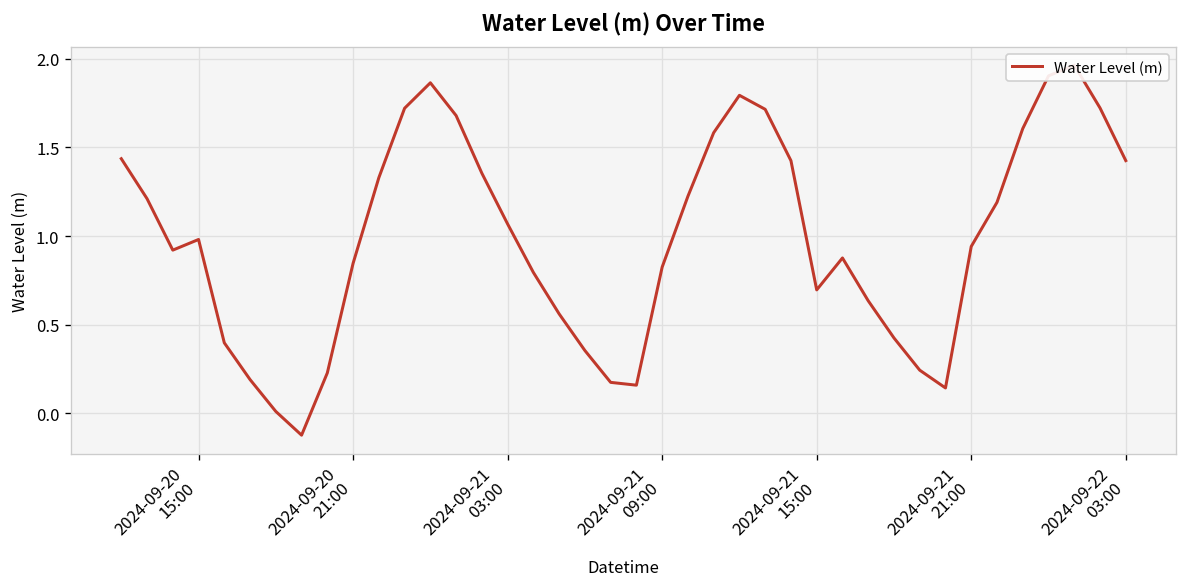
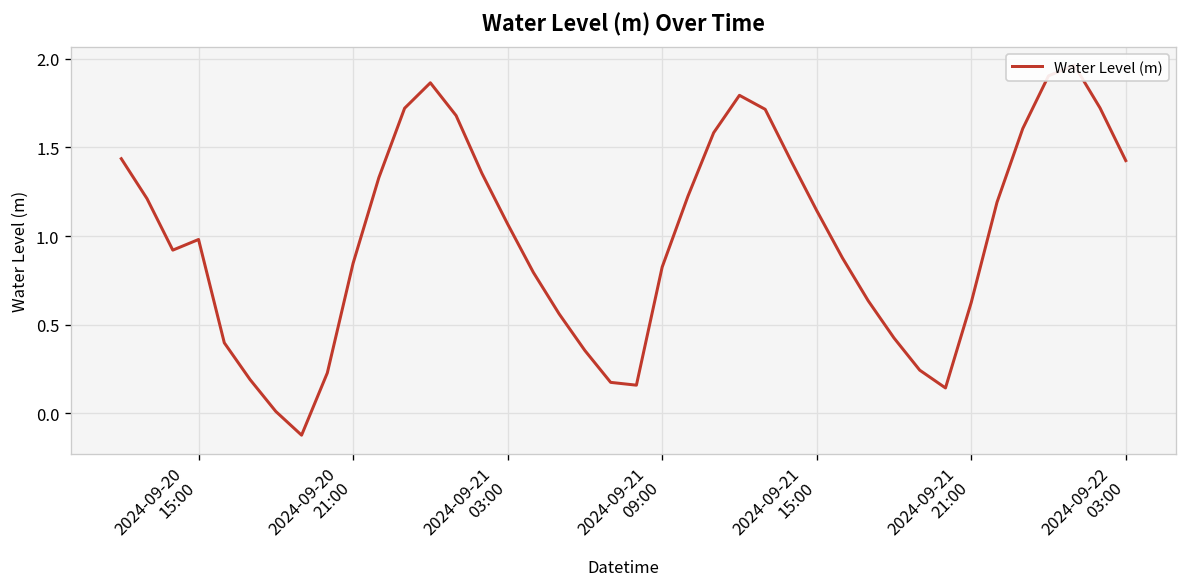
  {
    "2024-09-20 15:00": 0.98,
    "2024-09-20 21:00": 0.85,
    "2024-09-21 03:00": 1.07,
    "2024-09-21 09:00": 0.82,
-   "2024-09-21 15:00": 0.70,
-   "2024-09-21 21:00": 0.94,
+   "2024-09-21 15:00": 1.14,
+   "2024-09-21 21:00": 0.63,
    "2024-09-22 03:00": 1.42
  }
